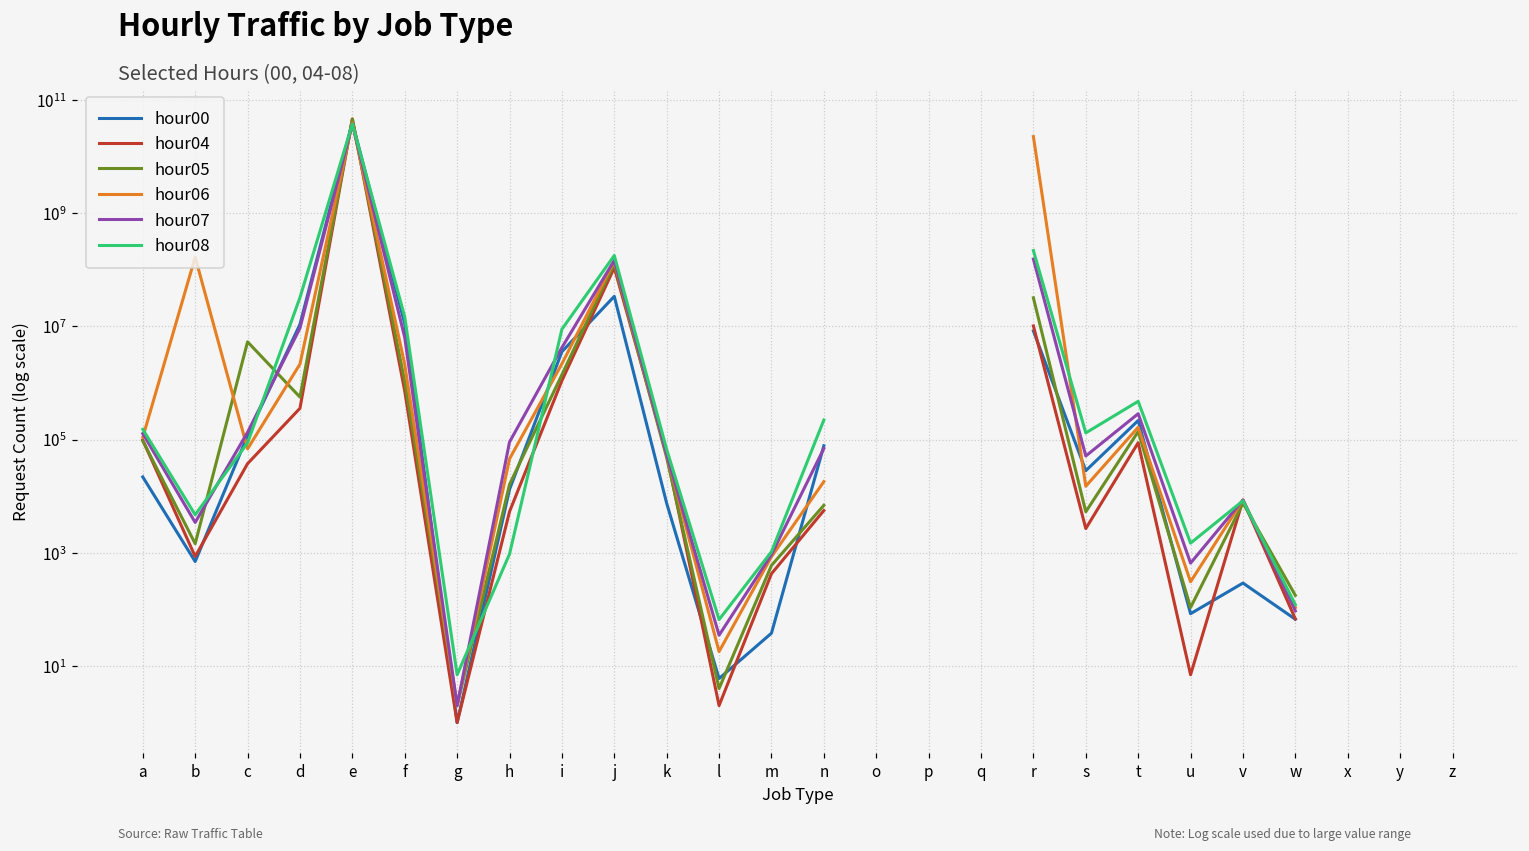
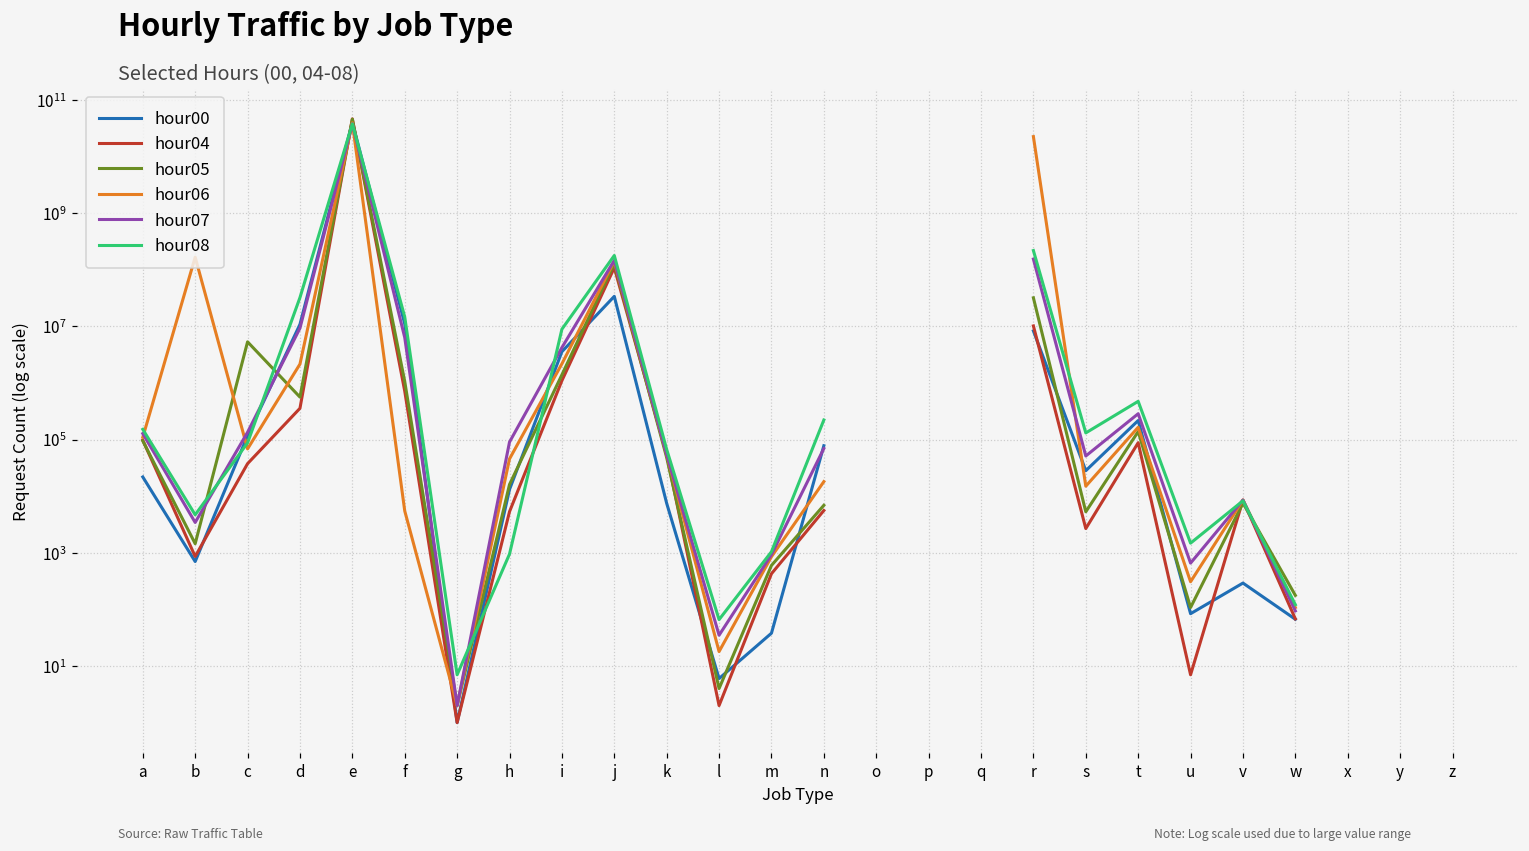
  {
    "hour00": {
      "a": 22000,
      "b": 700,
      "c": 120000,
      "d": 11000000,
      "f": 11000000,
      "h": 13000,
      "i": 4000000,
      "j": 30000000,
      "k": 7000,
      "l": 6,
      "m": 40,
      "p": 9000000,
      "r": 8000000,
      "s": 30000,
      "t": 220000,
      "u": 80,
      "v": 300,
      "z": 150000
    },
    "hour04": {
      "b": 900,
      "c": 40000,
      "d": 400000,
      "f": 700000,
      "h": 5000,
      "i": 1100000,
      "j": 110000000,
      "l": 2,
      "m": 400,
      "n": 6000,
      "p": 2000000,
      "r": 10000000,
      "s": 3000,
      "t": 90000,
      "u": 7
    },
    "hour05": {
      "b": 1400,
      "c": 5000000,
      "d": 600000,
      "f": 1100000,
      "h": 16000,
      "i": 1400000,
      "k": 50000,
      "l": 4,
      "m": 600,
      "n": 7000,
      "p": 1200000,
      "r": 30000000,
      "s": 5000,
      "t": 140000,
      "u": 110,
      "w": 180
    },
    "hour06": {
      "a": 110000,
      "c": 70000,
      "d": 2200000,
-     "f": 2100000,
+     "f": 5000,
      "h": 50000,
      "i": 2200000,
      "l": 18,
      "n": 18000,
      "p": 700000,
      "r": 20000000000,
      "s": 15000,
      "t": 170000,
      "u": 300
    },
    "hour07": {
      "a": 130000,
      "b": 3000,
      "c": 130000,
      "d": 9000000,
      "f": 6000000,
      "h": 90000,
      "i": 4000000,
      "l": 40,
      "r": 150000000,
      "s": 50000,
      "t": 300000,
      "u": 700,
      "w": 90
    },
    "hour08": {
      "a": 150000,
      "b": 5000,
      "c": 90000,
      "d": 30000000,
      "f": 15000000,
      "g": 7,
      "h": 900,
      "i": 9000000,
      "j": 180000000,
      "k": 70000,
      "l": 70,
      "m": 1000,
      "n": 220000,
      "r": 220000000,
      "s": 130000,
      "t": 500000,
      "u": 1500
    }
  }
